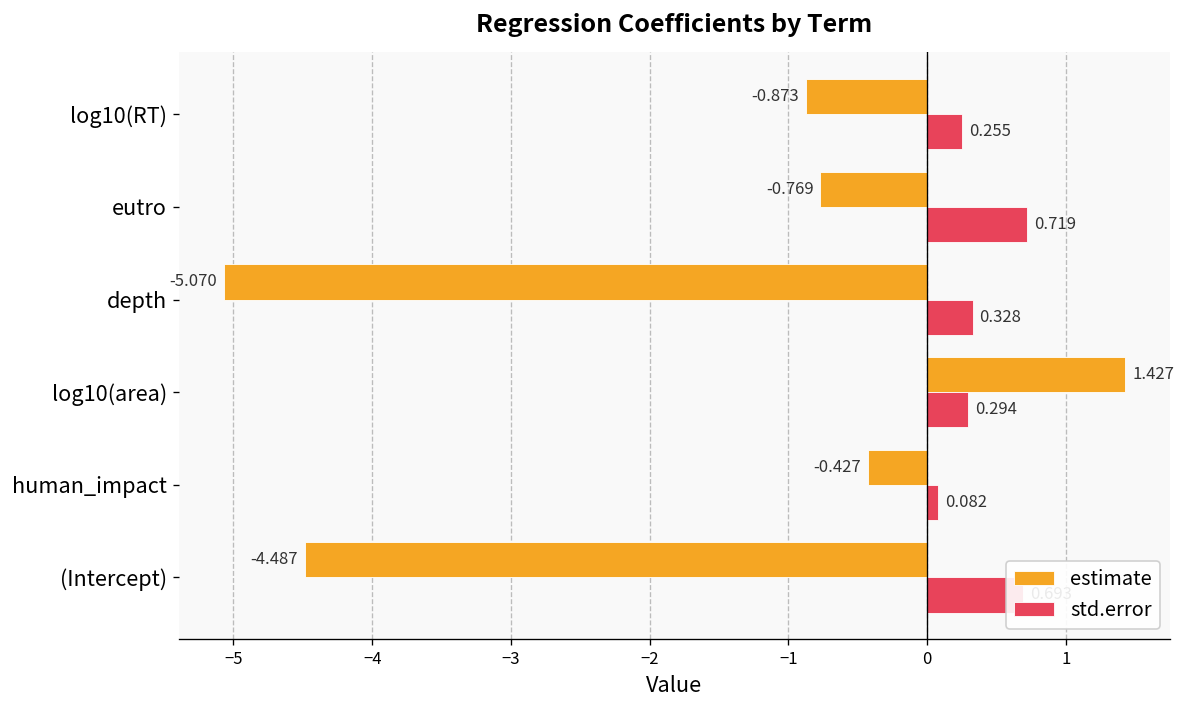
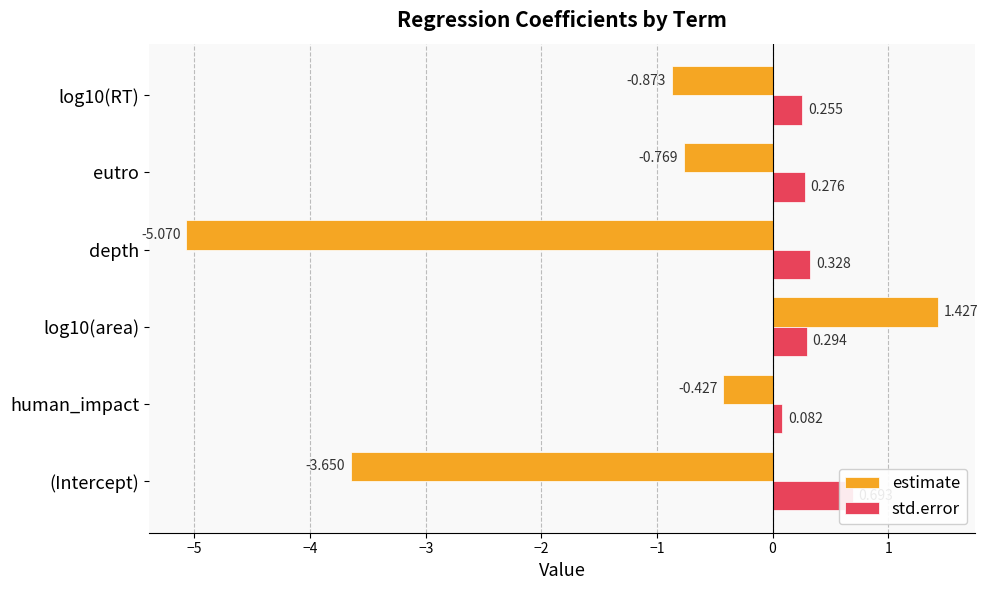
  {
    "estimate": {
      "log10(RT)": -0.873,
      "eutro": -0.769,
      "depth": -5.070,
      "log10(area)": 1.427,
      "human_impact": -0.427,
-     "(Intercept)": -4.487
+     "(Intercept)": -3.650
    },
    "std.error": {
      "log10(RT)": 0.255,
-     "eutro": 0.719,
+     "eutro": 0.276,
      "depth": 0.328,
      "log10(area)": 0.294,
      "human_impact": 0.082
    }
  }
